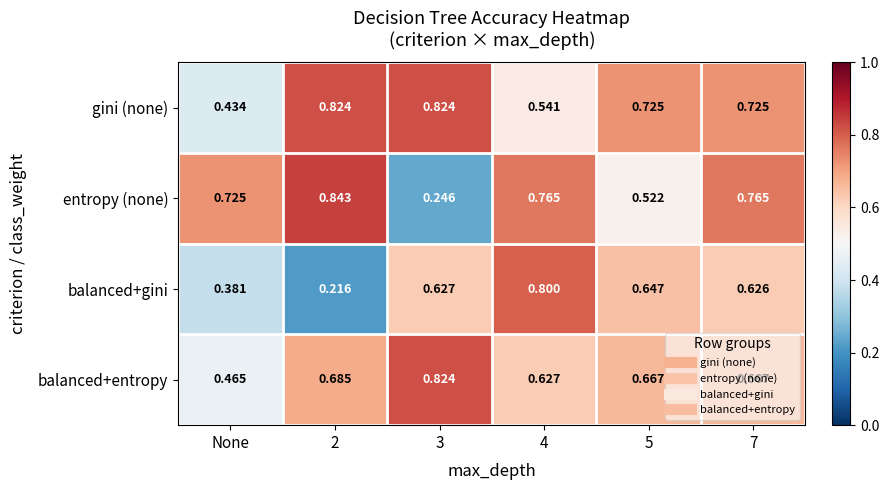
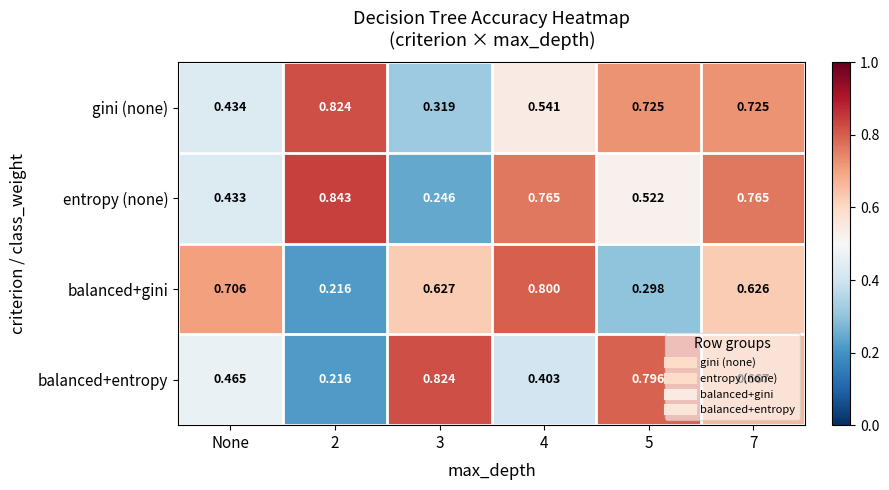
  {
    "gini (none)": {
      "None": 0.434,
      "2": 0.824,
-     "3": 0.824,
+     "3": 0.319,
      "4": 0.541,
      "5": 0.725,
      "7": 0.725
    },
    "entropy (none)": {
-     "None": 0.725,
+     "None": 0.433,
      "2": 0.843,
      "3": 0.246,
      "4": 0.765,
      "5": 0.522,
      "7": 0.765
    },
    "balanced+gini": {
-     "None": 0.381,
+     "None": 0.706,
      "2": 0.216,
      "3": 0.627,
      "4": 0.800,
-     "5": 0.647,
+     "5": 0.298,
      "7": 0.626
    },
    "balanced+entropy": {
      "None": 0.465,
-     "2": 0.685,
+     "2": 0.216,
      "3": 0.824,
-     "4": 0.627,
-     "5": 0.667
+     "4": 0.403,
+     "5": 0.796
    }
  }
